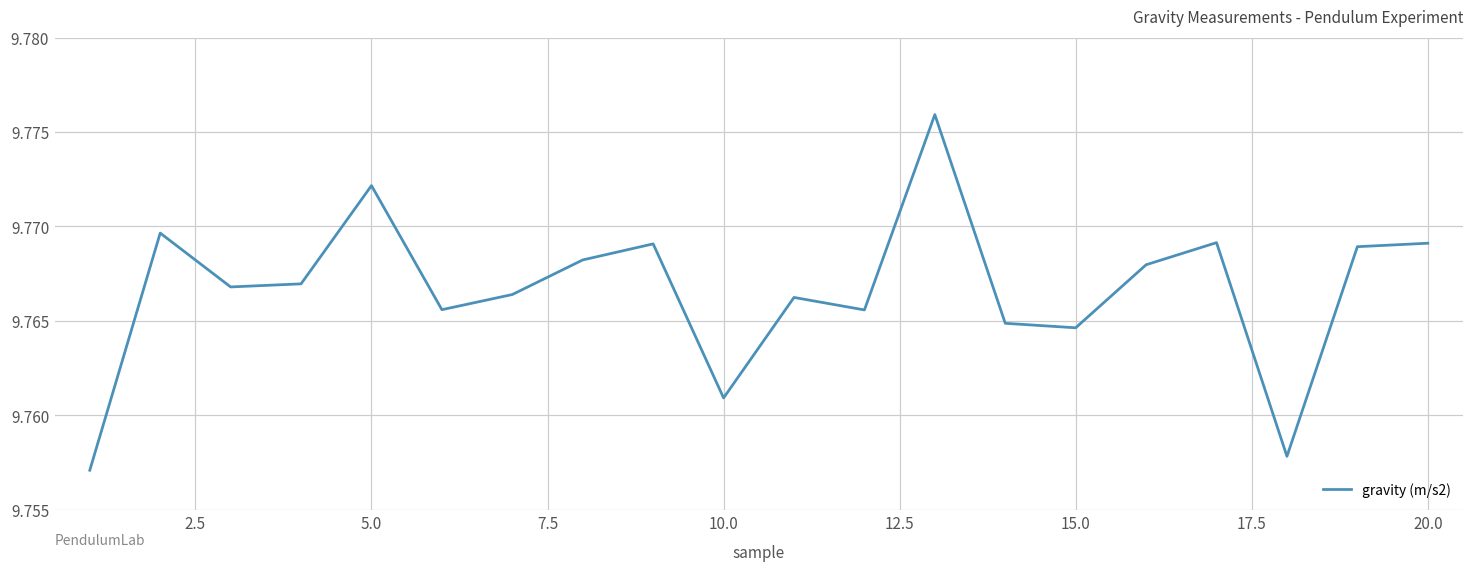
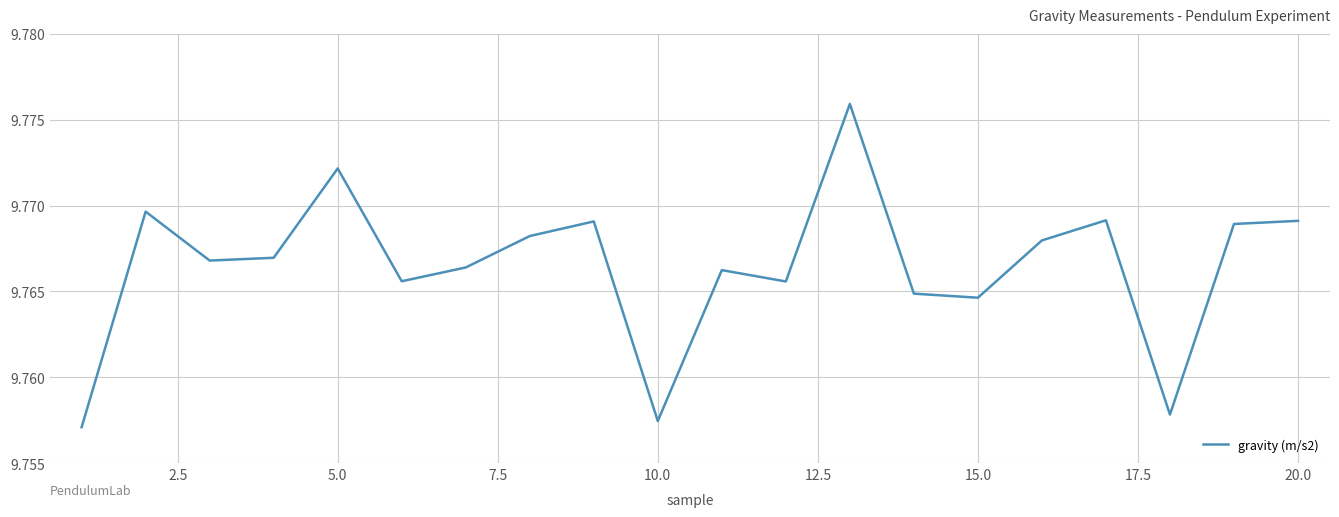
  {
    "5.0": 9.7722,
-   "10.0": 9.7609,
+   "10.0": 9.7574,
    "15.0": 9.7646,
    "20.0": 9.7691
  }
